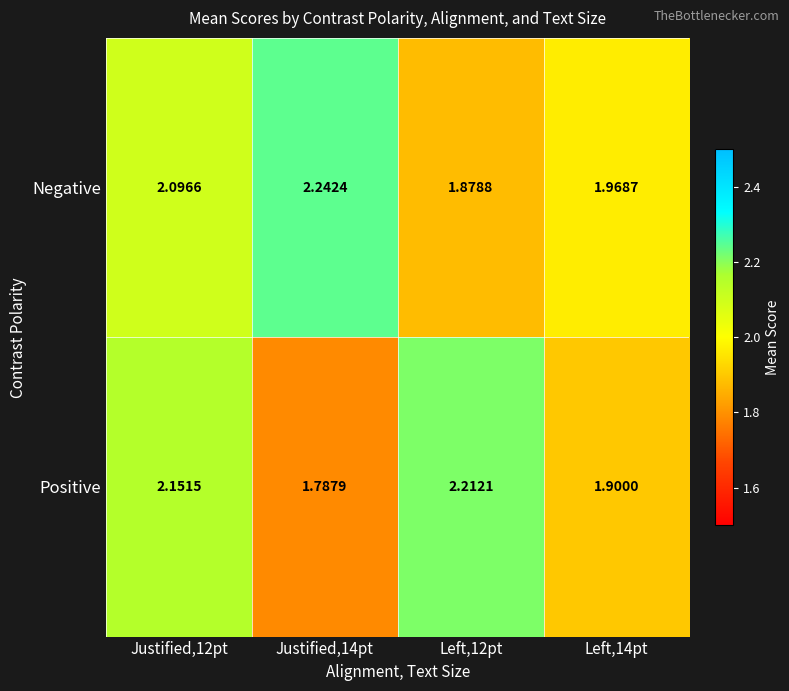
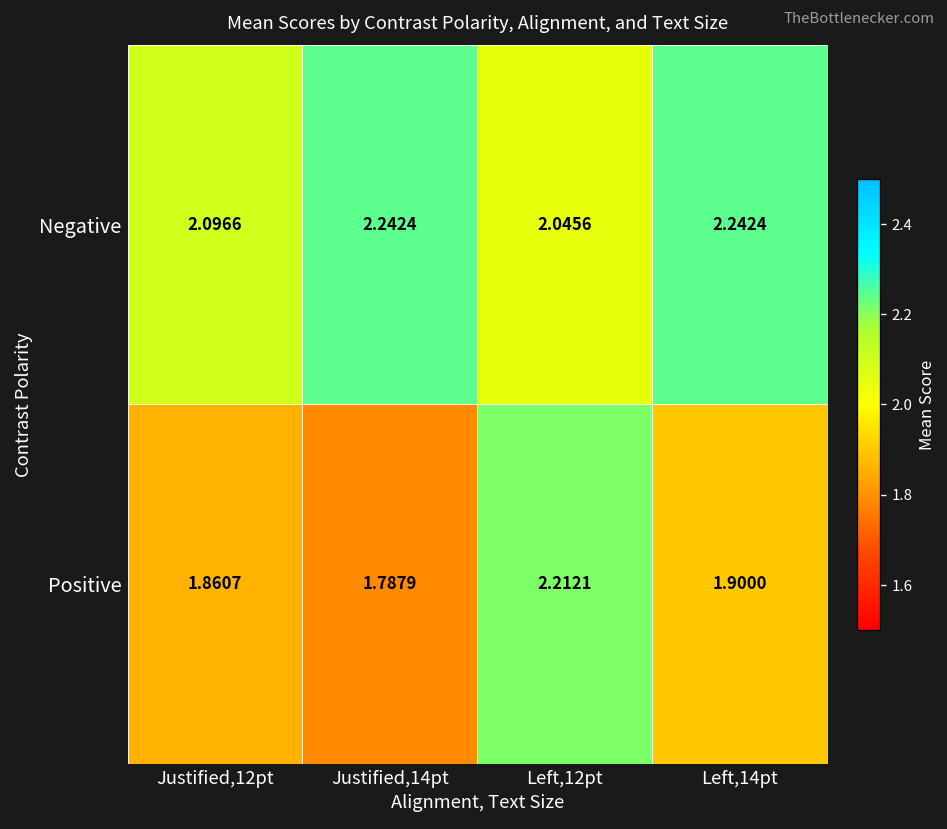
  {
    "Negative": {
      "Justified,12pt": 2.0966,
      "Justified,14pt": 2.2424,
-     "Left,12pt": 1.8788,
-     "Left,14pt": 1.9687
+     "Left,12pt": 2.0456,
+     "Left,14pt": 2.2424
    },
    "Positive": {
-     "Justified,12pt": 2.1515,
+     "Justified,12pt": 1.8607,
      "Justified,14pt": 1.7879,
      "Left,12pt": 2.2121,
      "Left,14pt": 1.9000
    }
  }
